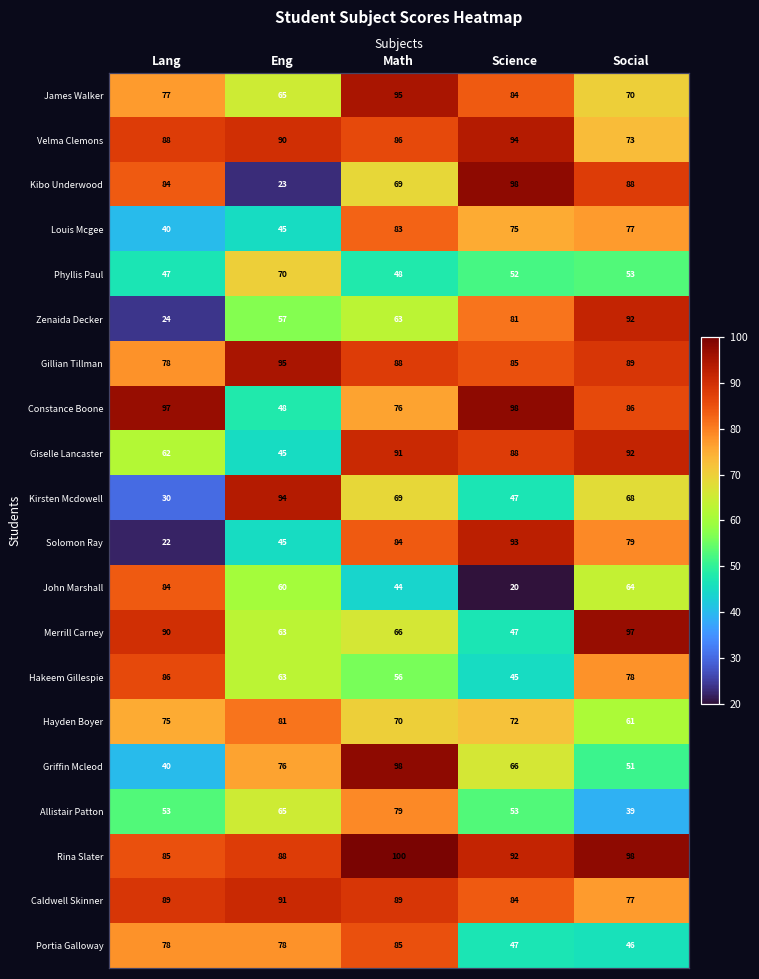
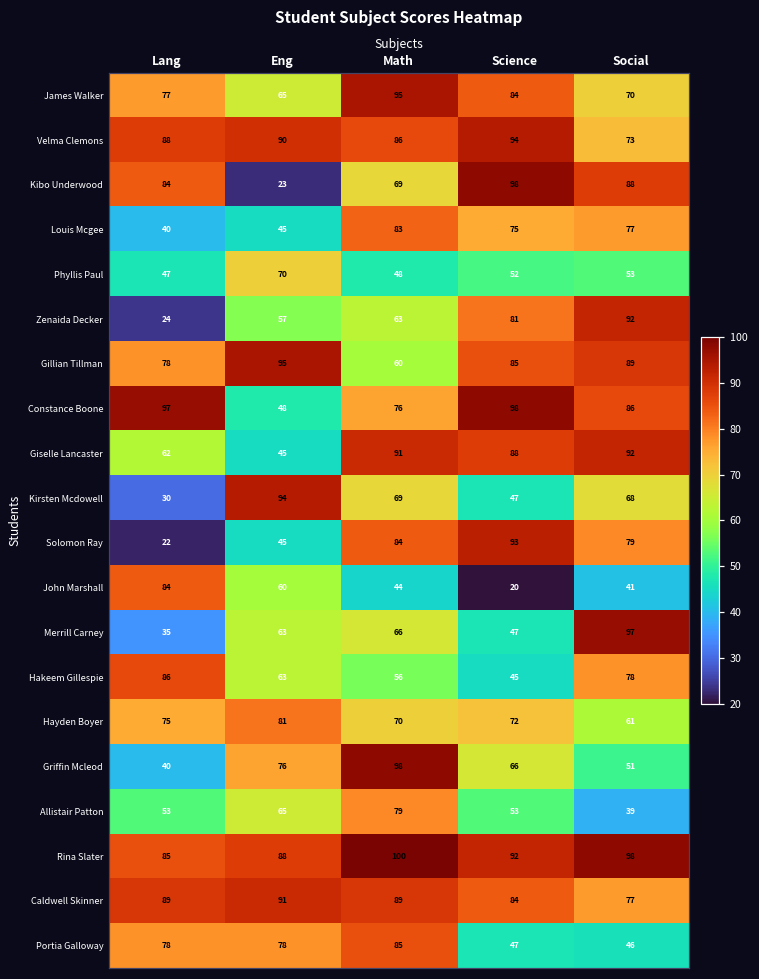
  {
    "James Walker": {
      "Lang": 77,
      "Eng": 65,
      "Math": 95,
      "Science": 84,
      "Social": 70
    },
    "Velma Clemons": {
      "Lang": 88,
      "Eng": 90,
      "Math": 86,
      "Science": 94,
      "Social": 73
    },
    "Kibo Underwood": {
      "Lang": 84,
      "Eng": 23,
      "Math": 69,
      "Science": 98,
      "Social": 88
    },
    "Louis Mcgee": {
      "Lang": 40,
      "Eng": 45,
      "Math": 83,
      "Science": 75,
      "Social": 77
    },
    "Phyllis Paul": {
      "Lang": 47,
      "Eng": 70,
      "Math": 48,
      "Science": 52,
      "Social": 53
    },
    "Zenaida Decker": {
      "Lang": 24,
      "Eng": 57,
      "Math": 63,
      "Science": 81,
      "Social": 92
    },
    "Gillian Tillman": {
      "Lang": 78,
      "Eng": 95,
-     "Math": 88,
+     "Math": 60,
      "Science": 85,
      "Social": 89
    },
    "Constance Boone": {
      "Lang": 97,
      "Eng": 48,
      "Math": 76,
      "Science": 98,
      "Social": 86
    },
    "Giselle Lancaster": {
      "Lang": 62,
      "Eng": 45,
      "Math": 91,
      "Science": 88,
      "Social": 92
    },
    "Kirsten Mcdowell": {
      "Lang": 30,
      "Eng": 94,
      "Math": 69,
      "Science": 47,
      "Social": 68
    },
    "Solomon Ray": {
      "Lang": 22,
      "Eng": 45,
      "Math": 84,
      "Science": 93,
      "Social": 79
    },
    "John Marshall": {
      "Lang": 84,
      "Eng": 60,
      "Math": 44,
      "Science": 20,
-     "Social": 64
+     "Social": 41
    },
    "Merrill Carney": {
-     "Lang": 90,
+     "Lang": 35,
      "Eng": 63,
      "Math": 66,
      "Science": 47,
      "Social": 97
    },
    "Hakeem Gillespie": {
      "Lang": 86,
      "Eng": 63,
      "Math": 56,
      "Science": 45,
      "Social": 78
    },
    "Hayden Boyer": {
      "Lang": 75,
      "Eng": 81,
      "Math": 70,
      "Science": 72,
      "Social": 61
    },
    "Griffin Mcleod": {
      "Lang": 40,
      "Eng": 76,
      "Math": 98,
      "Science": 66,
      "Social": 51
    },
    "Allistair Patton": {
      "Lang": 53,
      "Eng": 65,
      "Math": 79,
      "Science": 53,
      "Social": 39
    },
    "Rina Slater": {
      "Lang": 85,
      "Eng": 88,
      "Math": 100,
      "Science": 92,
      "Social": 98
    },
    "Caldwell Skinner": {
      "Lang": 89,
      "Eng": 91,
      "Math": 89,
      "Science": 84,
      "Social": 77
    },
    "Portia Galloway": {
      "Lang": 78,
      "Eng": 78,
      "Math": 85,
      "Science": 47,
      "Social": 46
    }
  }
